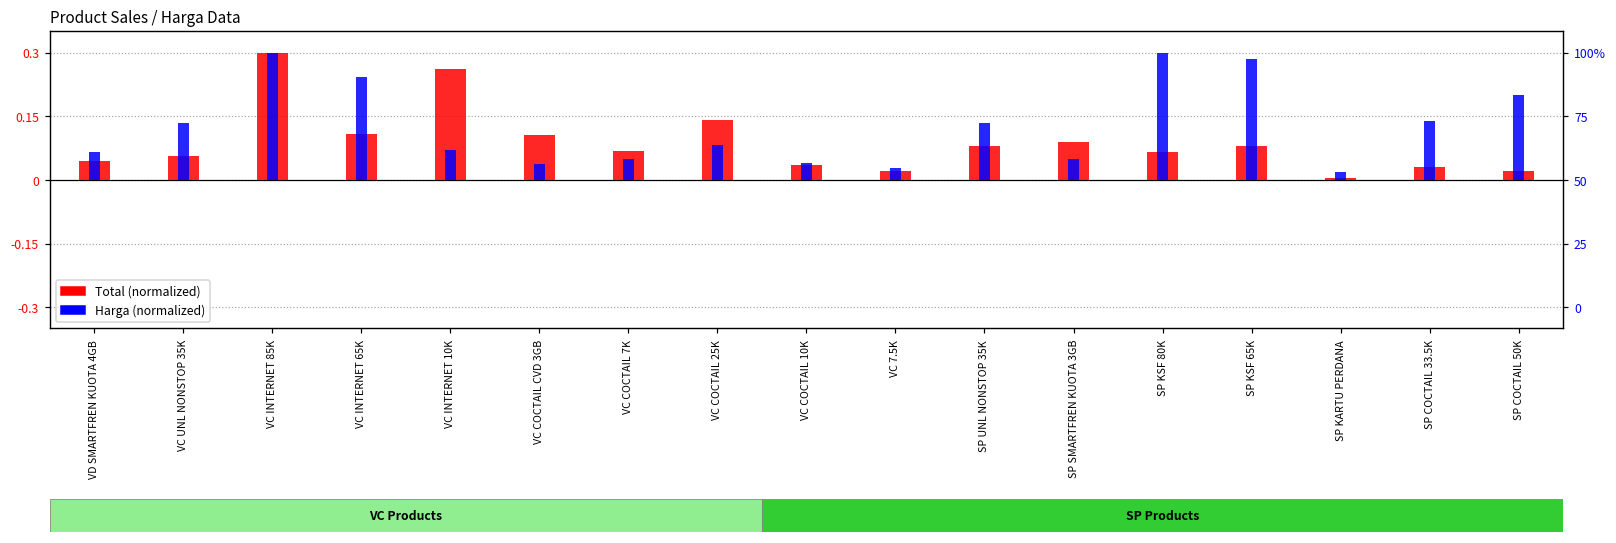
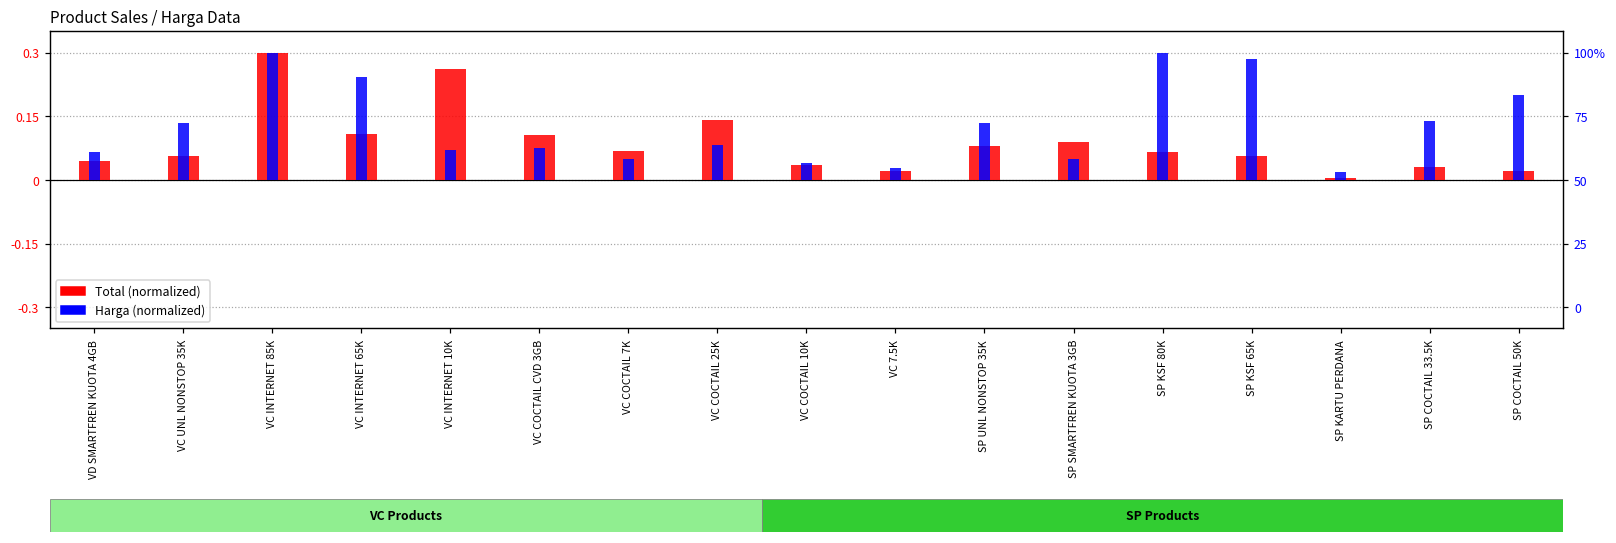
  {
    "Total (normalized)": {
      "VC INTERNET 85K": 0.30,
      "VC INTERNET 10K": 0.26,
      "VC COCTAIL CVD 3GB": 0.10,
      "VC COCTAIL 7K": 0.07,
      "VC COCTAIL 25K": 0.14,
      "VC COCTAIL 10K": 0.04,
      "SP SMARTFREN KUOTA 3GB": 0.09,
-     "SP KSF 65K": 0.08
+     "SP KSF 65K": 0.06
    },
    "Harga (normalized)": {
      "VD SMARTFREN KUOTA 4GB": 0.07,
      "VC UNL NONSTOP 35K": 0.13,
      "VC INTERNET 85K": 0.30,
      "VC INTERNET 65K": 0.24,
-     "VC COCTAIL CVD 3GB": 0.04,
+     "VC COCTAIL CVD 3GB": 0.07,
      "VC COCTAIL 10K": 0.04,
      "VC 7.5K": 0.03,
      "SP UNL NONSTOP 35K": 0.13,
      "SP KSF 80K": 0.30,
      "SP KSF 65K": 0.29,
      "SP KARTU PERDANA": 0.02,
      "SP COCTAIL 33.5K": 0.14,
      "SP COCTAIL 50K": 0.20
    }
  }
